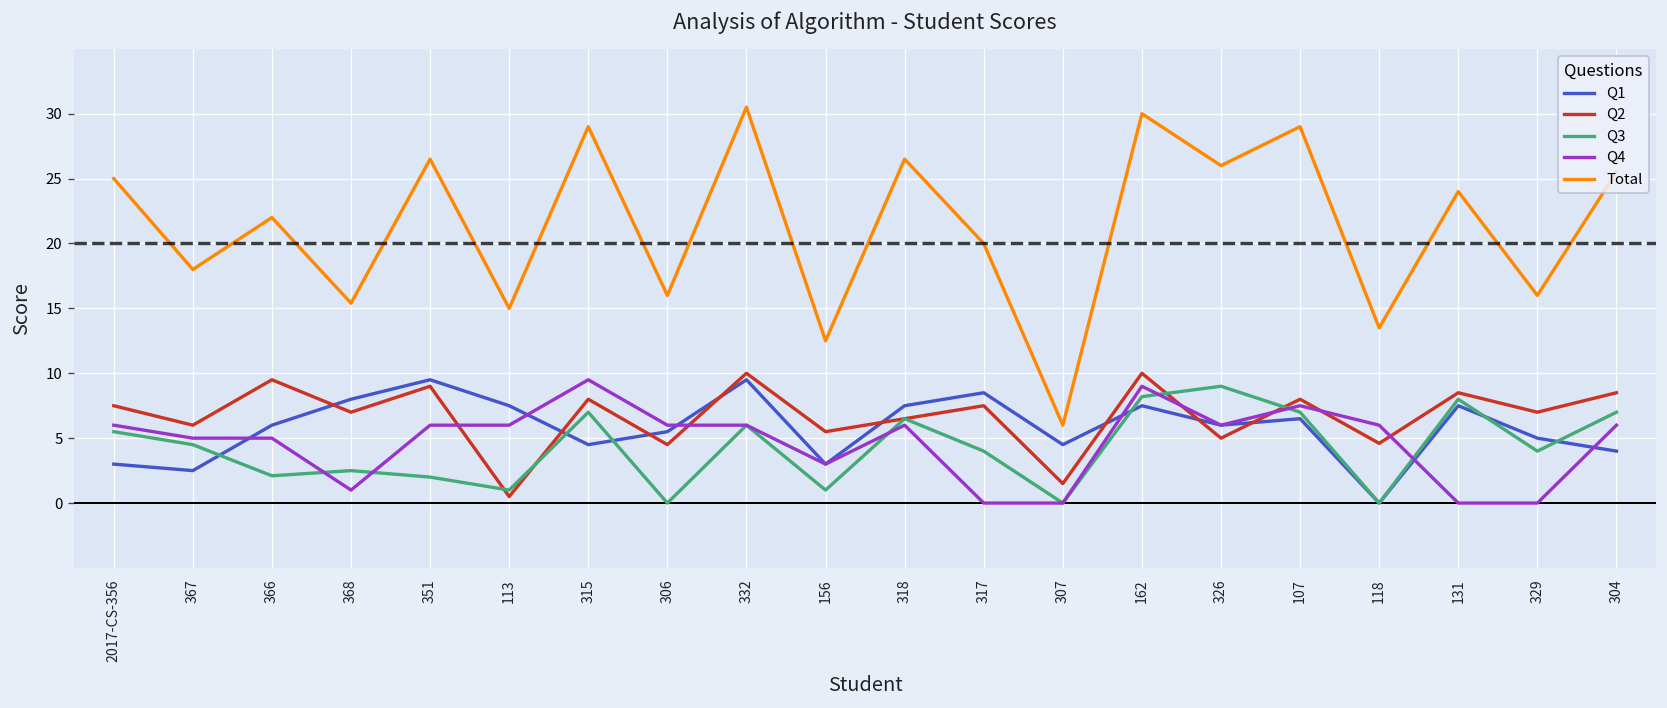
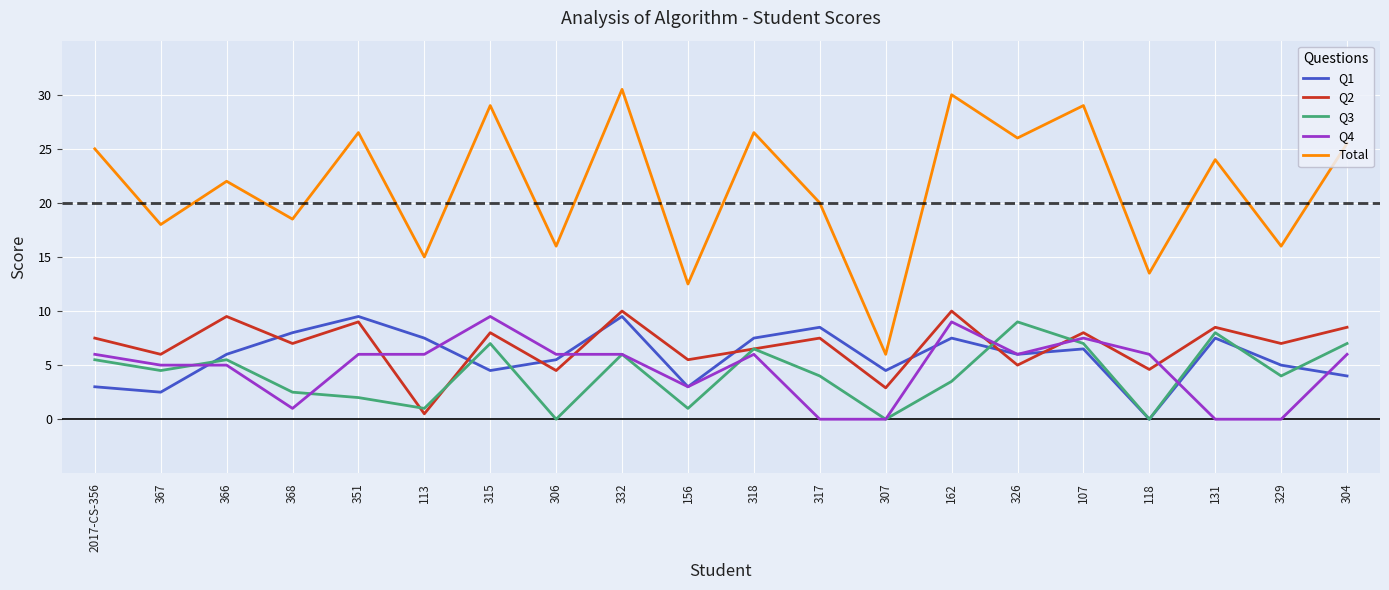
  {
    "Q1": {
      "2017-CS-356": 3.0,
      "367": 2.5,
      "366": 6.0,
      "368": 8.0,
      "351": 9.5,
      "113": 7.5,
      "315": 4.5,
      "306": 5.5,
      "332": 9.5,
      "318": 7.5,
      "317": 8.5,
      "307": 4.5,
      "162": 7.5,
      "107": 6.5,
      "131": 7.5,
      "329": 5.0,
      "304": 4.0
    },
    "Q2": {
      "2017-CS-356": 7.5,
      "367": 6.0,
      "366": 9.5,
      "368": 7.0,
      "351": 9.0,
      "113": 0.5,
      "315": 8.0,
      "306": 4.5,
      "332": 10.0,
      "156": 5.5,
      "317": 7.5,
-     "307": 1.5,
+     "307": 2.9,
      "162": 10.0,
      "326": 5.0,
      "107": 8.0,
      "118": 4.6,
      "131": 8.5,
      "329": 7.0,
      "304": 8.5
    },
    "Q3": {
      "2017-CS-356": 5.5,
      "367": 4.5,
-     "366": 2.1,
+     "366": 5.5,
      "368": 2.5,
      "351": 2.0,
      "113": 1.0,
      "315": 7.0,
      "306": 0.0,
      "156": 1.0,
      "317": 4.0,
-     "162": 8.2,
+     "162": 3.5,
      "326": 9.0,
      "107": 7.0,
      "131": 8.0,
      "329": 4.0,
      "304": 7.0
    },
    "Q4": {
      "2017-CS-356": 6.0,
      "367": 5.0,
      "366": 5.0,
      "368": 1.0,
      "351": 6.0,
      "113": 6.0,
      "315": 9.5,
      "306": 6.0,
      "318": 6.0,
      "317": 0.0,
      "162": 9.0,
      "107": 7.5,
      "118": 6.0,
      "131": 0.0,
      "329": 0.0,
      "304": 6.0
    },
    "Total": {
      "2017-CS-356": 25.0,
      "367": 18.0,
      "366": 22.0,
-     "368": 15.4,
+     "368": 18.5,
      "351": 26.5,
      "113": 15.0,
      "315": 29.0,
      "306": 16.0,
      "332": 30.5,
      "156": 12.5,
      "318": 26.5,
      "317": 20.0,
      "307": 6.0,
      "162": 30.0,
      "326": 26.0,
      "107": 29.0,
      "118": 13.5,
      "131": 24.0,
      "329": 16.0
    }
  }
